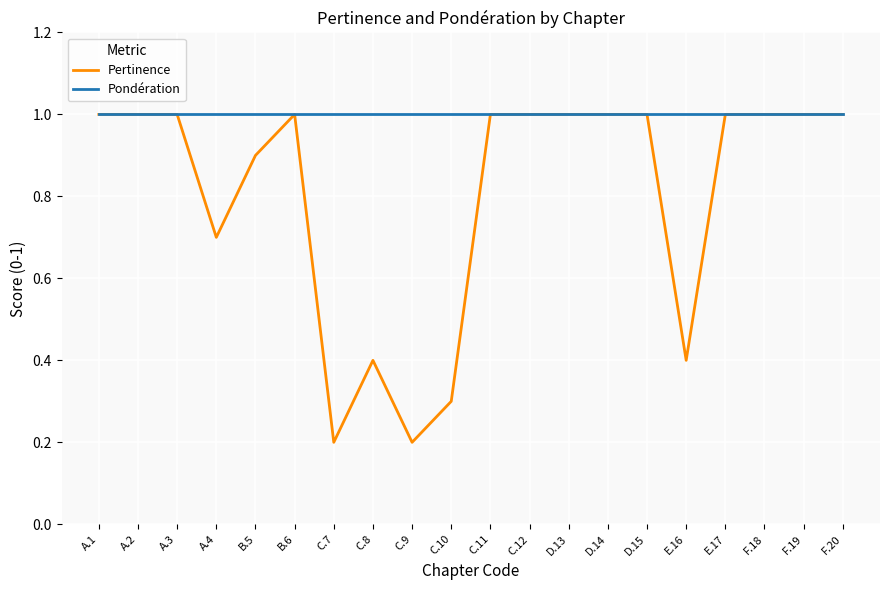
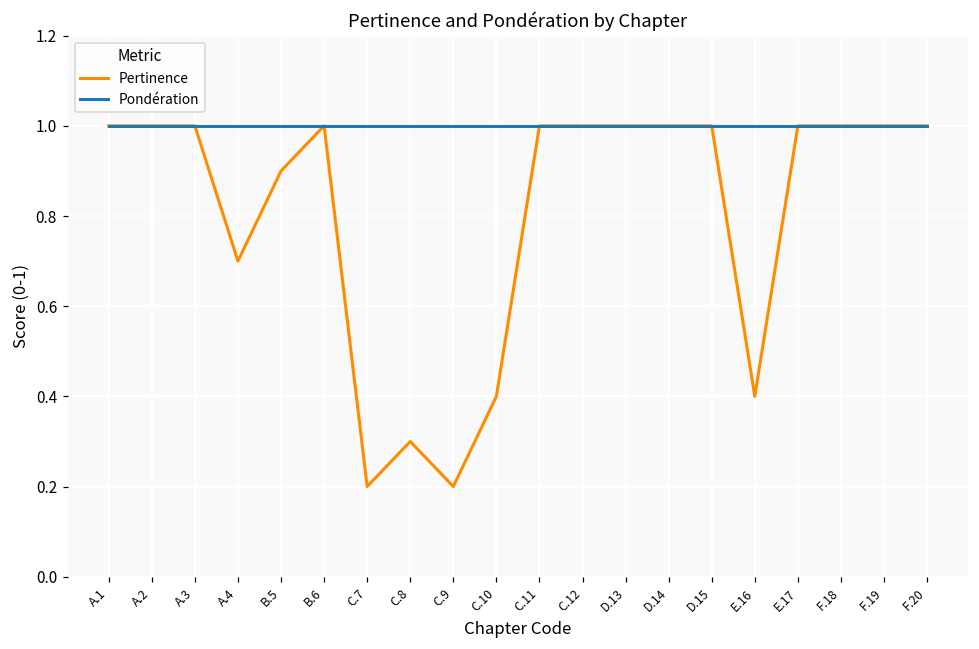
  {
    "Pertinence": {
      "A.4": 0.7,
      "B.5": 0.9,
      "C.7": 0.2,
-     "C.8": 0.4,
+     "C.8": 0.3,
      "C.9": 0.2,
-     "C.10": 0.3,
+     "C.10": 0.4,
      "E.16": 0.4
    },
    "Pondération": {
      "A.4": 1.0,
      "B.5": 1.0,
      "C.7": 1.0,
      "C.8": 1.0,
      "C.9": 1.0,
      "C.10": 1.0,
      "E.16": 1.0
    }
  }
